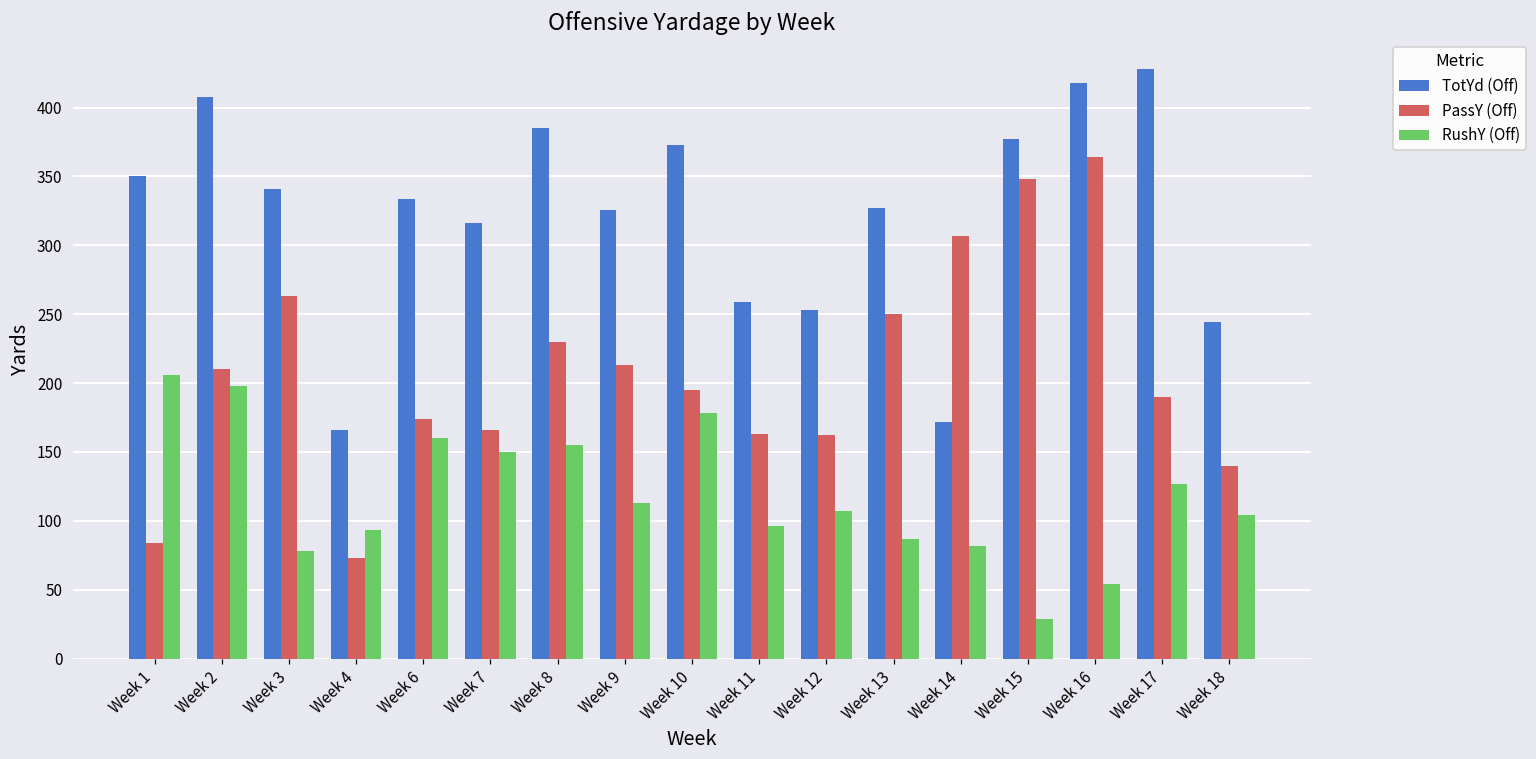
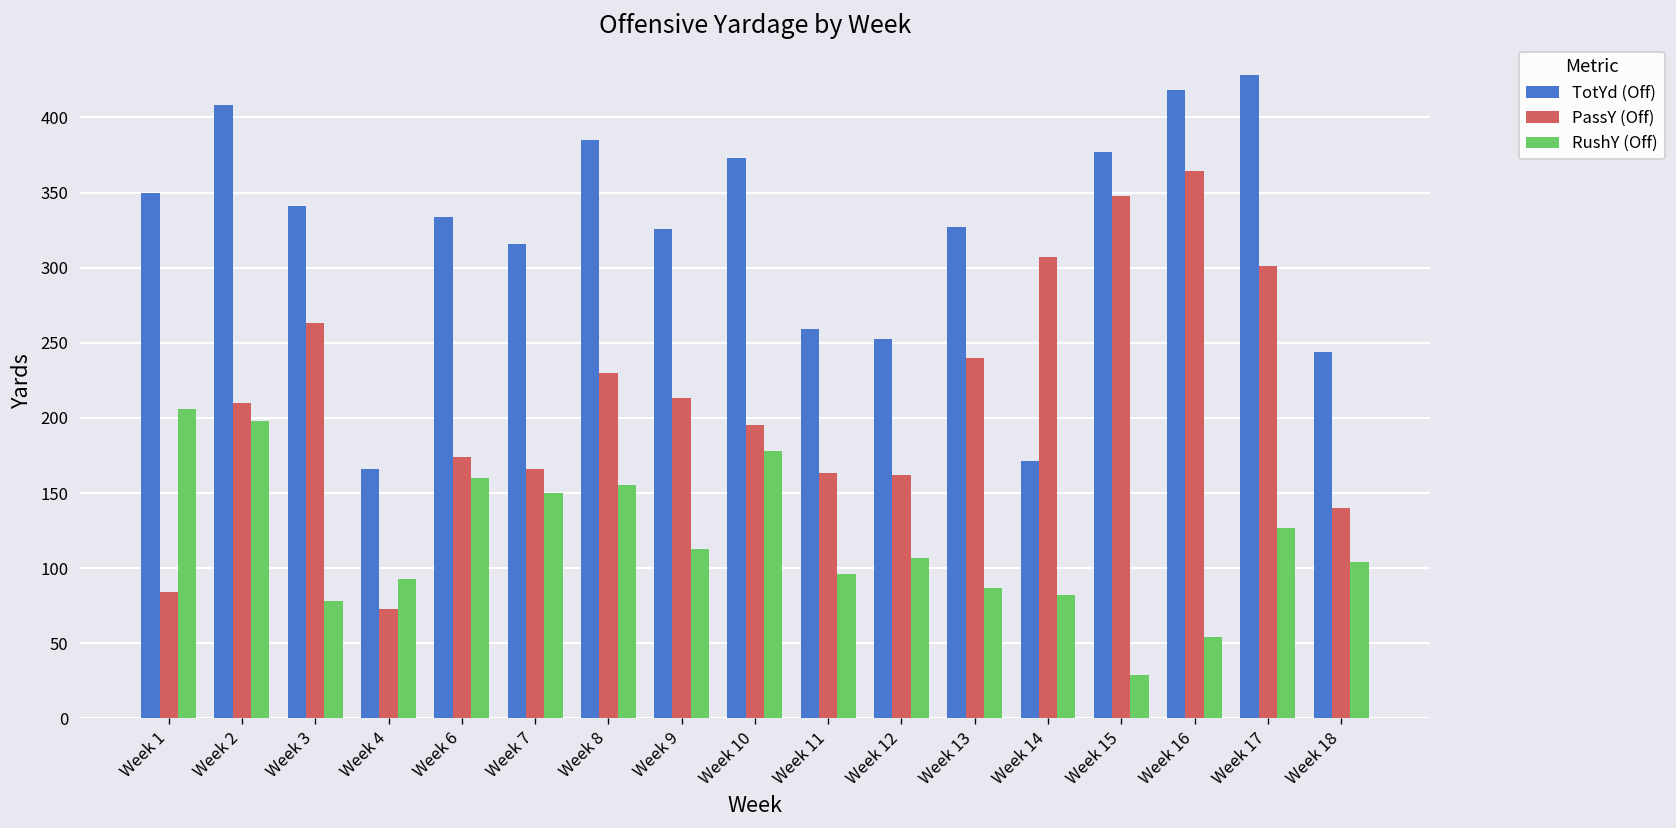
  {
    "TotYd (Off)": {
      "Week 1": 350,
      "Week 2": 408,
      "Week 3": 341,
      "Week 4": 166,
      "Week 6": 334,
      "Week 7": 316,
      "Week 8": 385,
      "Week 9": 326,
      "Week 10": 373,
      "Week 11": 259,
      "Week 12": 253,
      "Week 13": 327,
      "Week 14": 172,
      "Week 15": 377,
      "Week 16": 418,
      "Week 17": 428,
      "Week 18": 244
    },
    "PassY (Off)": {
      "Week 1": 84,
      "Week 2": 210,
      "Week 3": 263,
      "Week 4": 73,
      "Week 6": 174,
      "Week 7": 166,
      "Week 8": 230,
      "Week 9": 213,
      "Week 10": 195,
      "Week 11": 163,
      "Week 12": 162,
-     "Week 13": 250,
+     "Week 13": 240,
      "Week 14": 307,
      "Week 15": 348,
      "Week 16": 364,
-     "Week 17": 190,
+     "Week 17": 301,
      "Week 18": 140
    },
    "RushY (Off)": {
      "Week 1": 206,
      "Week 2": 198,
      "Week 3": 78,
      "Week 4": 93,
      "Week 6": 160,
      "Week 7": 150,
      "Week 8": 155,
      "Week 9": 113,
      "Week 10": 178,
      "Week 11": 96,
      "Week 12": 107,
      "Week 13": 87,
      "Week 14": 82,
      "Week 15": 29,
      "Week 16": 54,
      "Week 17": 127,
      "Week 18": 104
    }
  }
